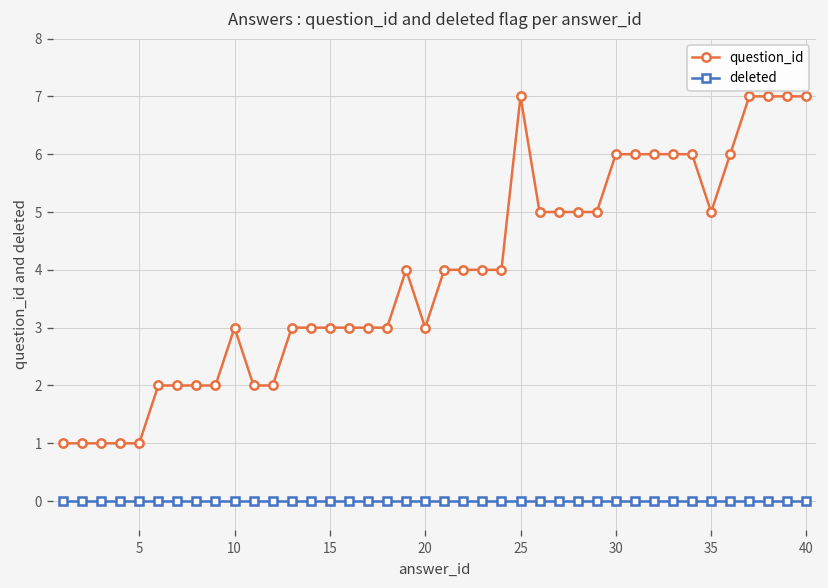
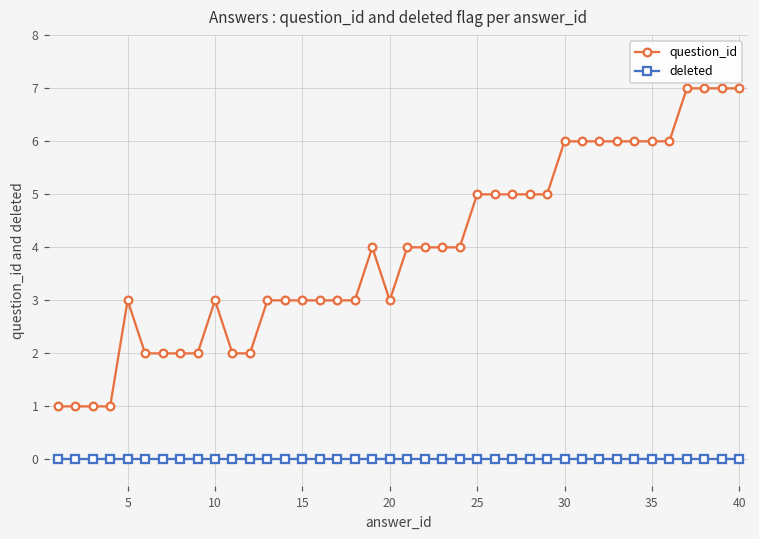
  {
    "question_id": {
-     "5": 1,
+     "5": 3,
      "10": 3,
      "15": 3,
      "20": 3,
-     "25": 7,
+     "25": 5,
      "30": 6,
-     "35": 5,
+     "35": 6,
      "40": 7
    },
    "deleted": {
      "5": 0,
      "10": 0,
      "15": 0,
      "20": 0,
      "25": 0,
      "30": 0,
      "35": 0,
      "40": 0
    }
  }
